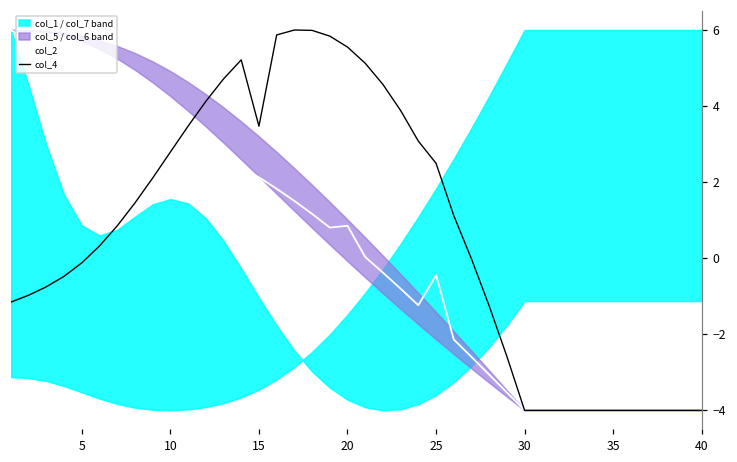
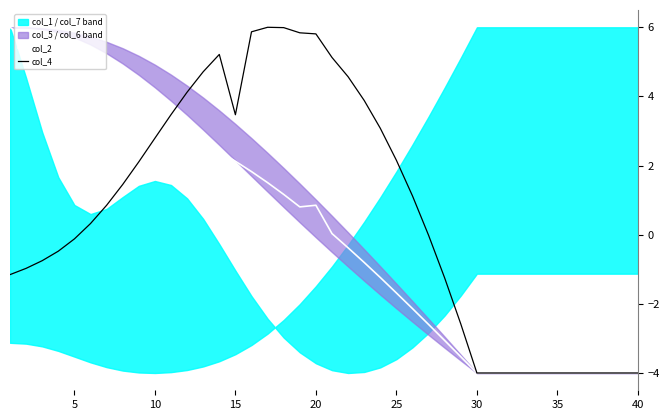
  {
    "col_2": {
      "5": 4.8,
      "10": 4.1,
      "15": 2.1,
      "20": 0.9,
-     "25": -0.4
+     "25": -1.7
    },
    "col_4": {
      "5": -0.1,
      "10": 2.8,
      "15": 3.5,
-     "20": 5.6,
-     "25": 2.5
+     "20": 5.8,
+     "25": 2.2
    }
  }
